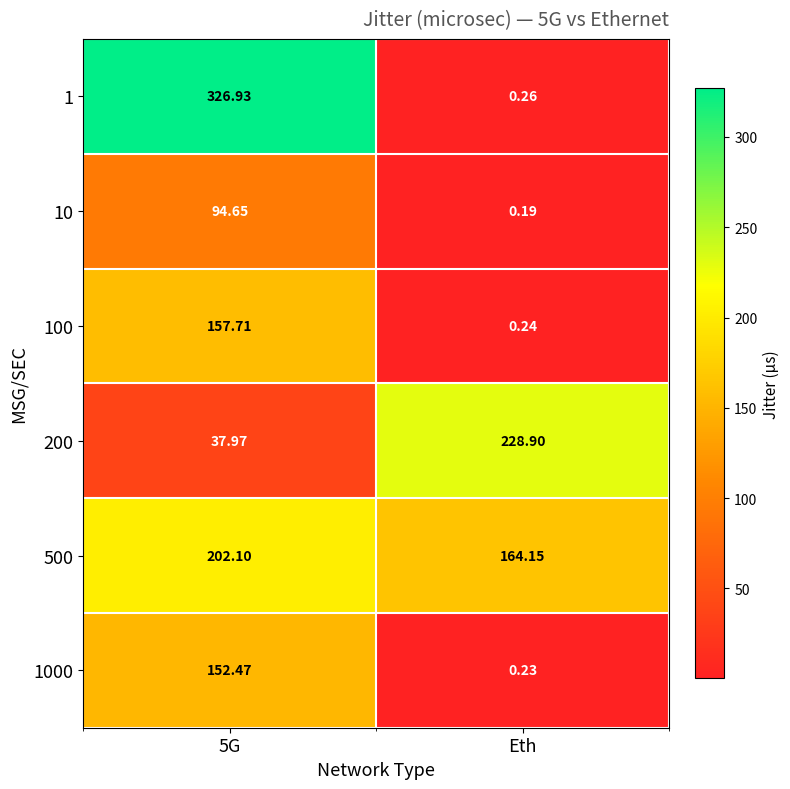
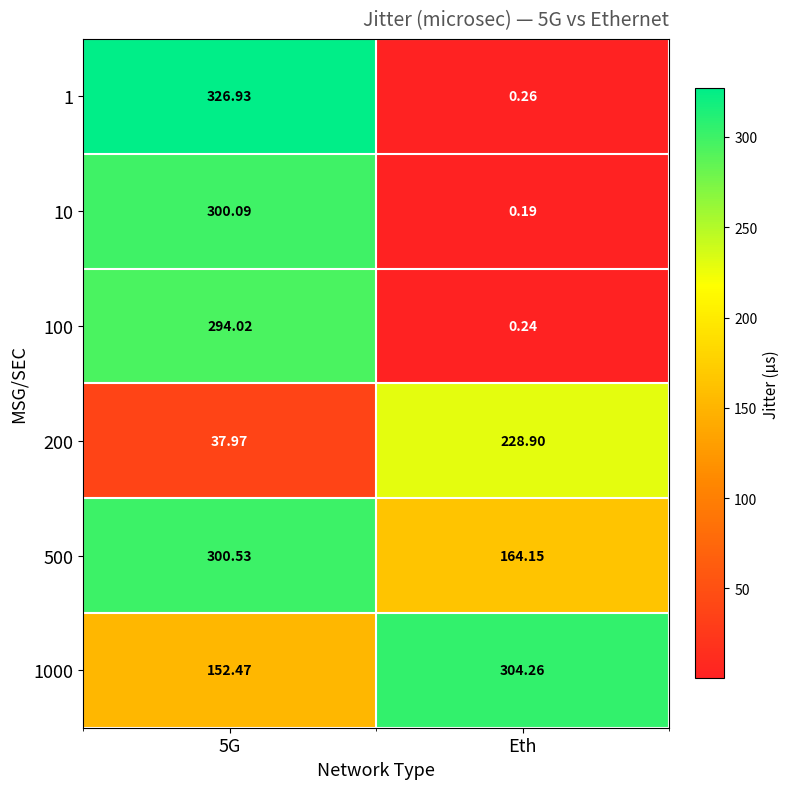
  {
    "1": {
      "5G": 326.93,
      "Eth": 0.26
    },
    "10": {
-     "5G": 94.65,
+     "5G": 300.09,
      "Eth": 0.19
    },
    "100": {
-     "5G": 157.71,
+     "5G": 294.02,
      "Eth": 0.24
    },
    "200": {
      "5G": 37.97,
      "Eth": 228.90
    },
    "500": {
-     "5G": 202.10,
+     "5G": 300.53,
      "Eth": 164.15
    },
    "1000": {
      "5G": 152.47,
-     "Eth": 0.23
+     "Eth": 304.26
    }
  }
